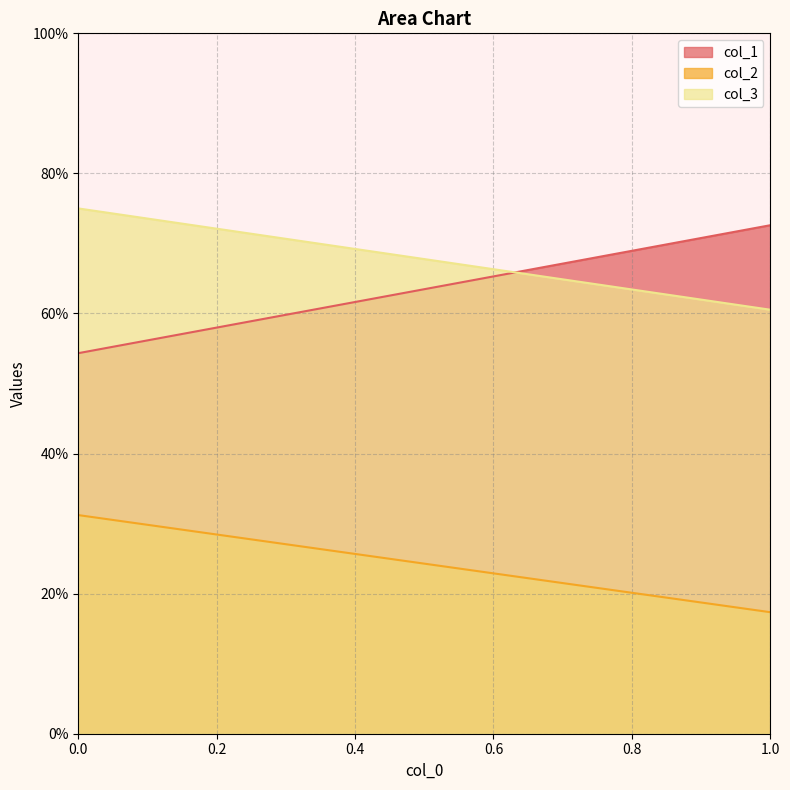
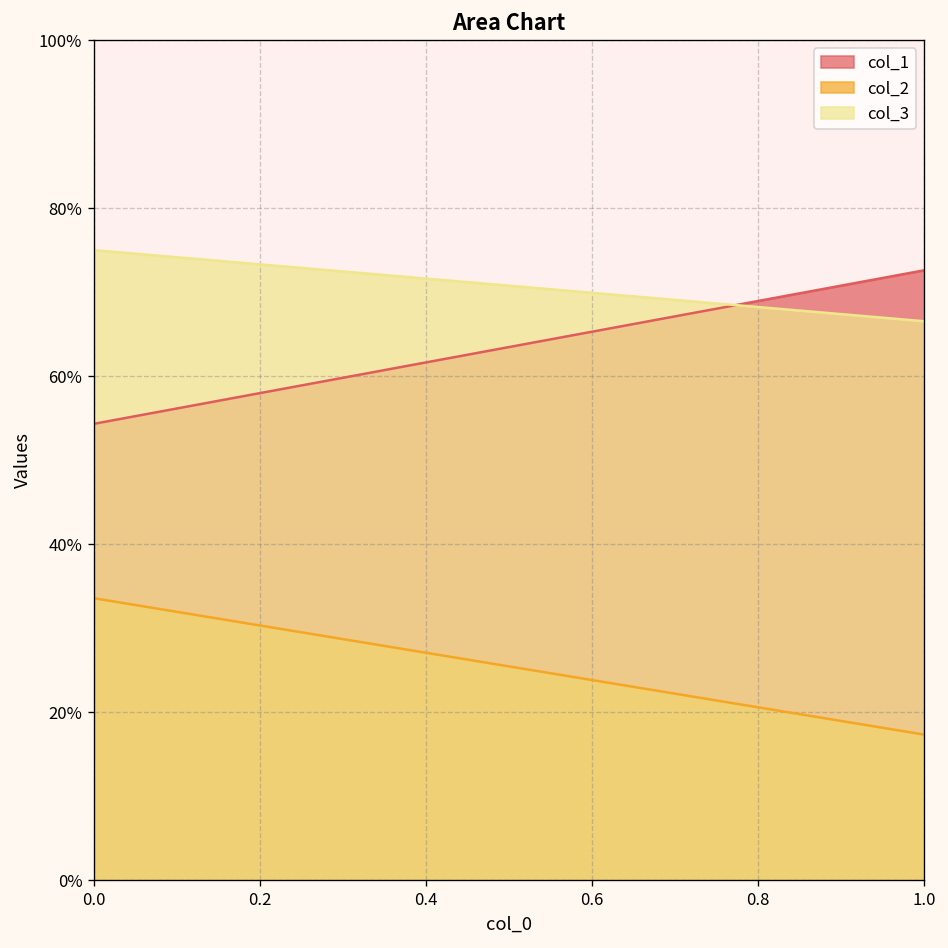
  {
    "col_1": {
      "0.0": "54%",
      "1.0": "73%"
    },
    "col_2": {
-     "0.0": "31%",
+     "0.0": "34%",
      "1.0": "17%"
    },
    "col_3": {
      "0.0": "75%",
-     "1.0": "61%"
+     "1.0": "67%"
    }
  }
